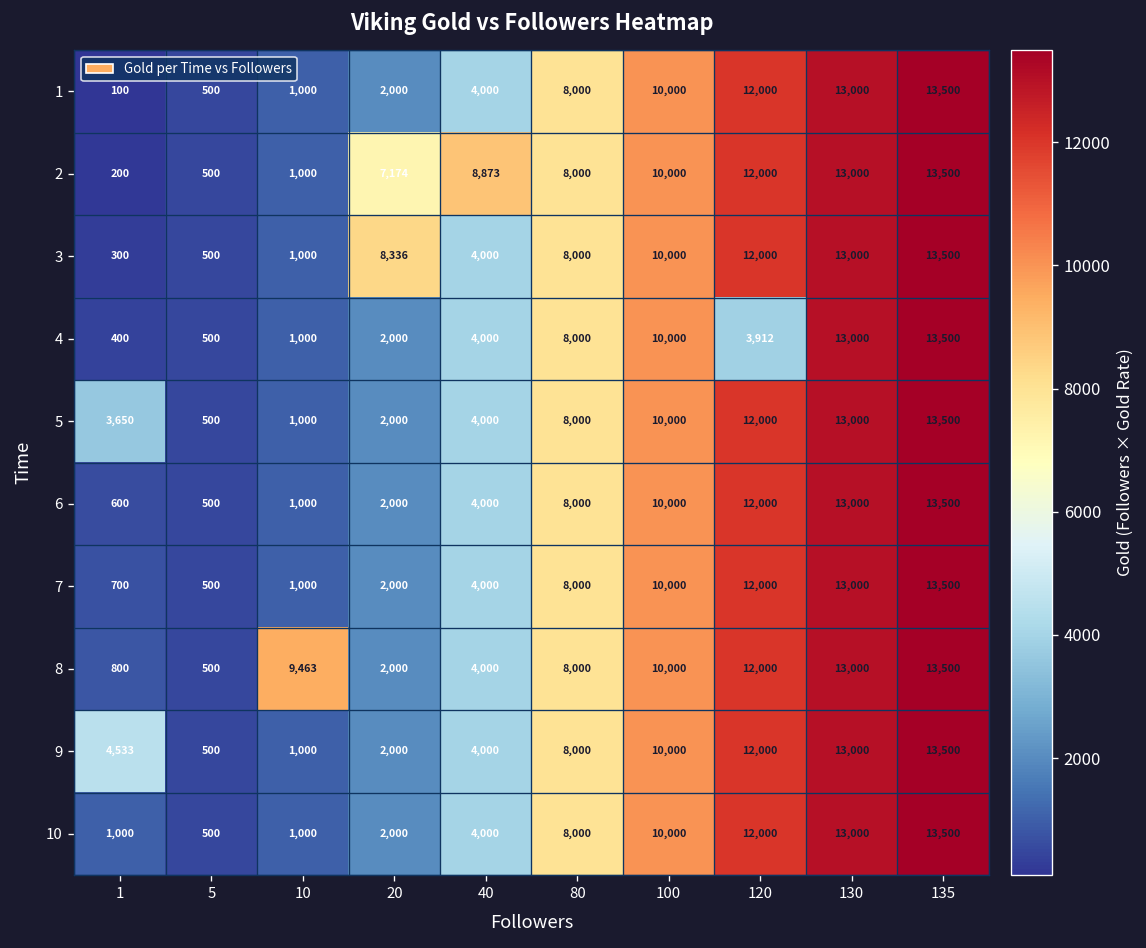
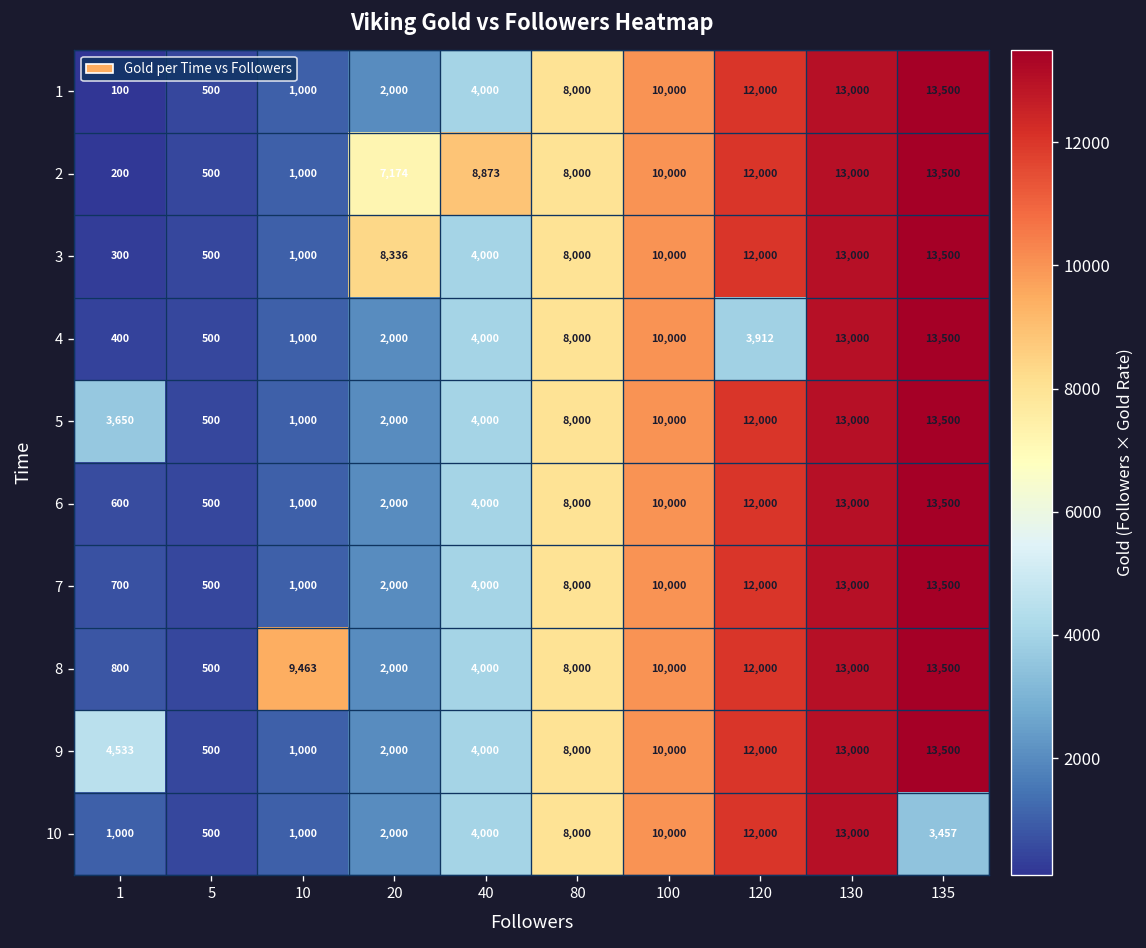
  {
    "1": {
      "1": "100",
      "5": "500",
      "10": "1,000",
      "20": "2,000",
      "40": "4,000",
      "80": "8,000",
      "100": "10,000",
      "120": "12,000",
      "130": "13,000",
      "135": "13,500"
    },
    "2": {
      "1": "200",
      "5": "500",
      "10": "1,000",
      "20": "7,174",
      "40": "8,873",
      "80": "8,000",
      "100": "10,000",
      "120": "12,000",
      "130": "13,000",
      "135": "13,500"
    },
    "3": {
      "1": "300",
      "5": "500",
      "10": "1,000",
      "20": "8,336",
      "40": "4,000",
      "80": "8,000",
      "100": "10,000",
      "120": "12,000",
      "130": "13,000",
      "135": "13,500"
    },
    "4": {
      "1": "400",
      "5": "500",
      "10": "1,000",
      "20": "2,000",
      "40": "4,000",
      "80": "8,000",
      "100": "10,000",
      "120": "3,912",
      "130": "13,000",
      "135": "13,500"
    },
    "5": {
      "1": "3,650",
      "5": "500",
      "10": "1,000",
      "20": "2,000",
      "40": "4,000",
      "80": "8,000",
      "100": "10,000",
      "120": "12,000",
      "130": "13,000",
      "135": "13,500"
    },
    "6": {
      "1": "600",
      "5": "500",
      "10": "1,000",
      "20": "2,000",
      "40": "4,000",
      "80": "8,000",
      "100": "10,000",
      "120": "12,000",
      "130": "13,000",
      "135": "13,500"
    },
    "7": {
      "1": "700",
      "5": "500",
      "10": "1,000",
      "20": "2,000",
      "40": "4,000",
      "80": "8,000",
      "100": "10,000",
      "120": "12,000",
      "130": "13,000",
      "135": "13,500"
    },
    "8": {
      "1": "800",
      "5": "500",
      "10": "9,463",
      "20": "2,000",
      "40": "4,000",
      "80": "8,000",
      "100": "10,000",
      "120": "12,000",
      "130": "13,000",
      "135": "13,500"
    },
    "9": {
      "1": "4,533",
      "5": "500",
      "10": "1,000",
      "20": "2,000",
      "40": "4,000",
      "80": "8,000",
      "100": "10,000",
      "120": "12,000",
      "130": "13,000",
      "135": "13,500"
    },
    "10": {
      "1": "1,000",
      "5": "500",
      "10": "1,000",
      "20": "2,000",
      "40": "4,000",
      "80": "8,000",
      "100": "10,000",
      "120": "12,000",
      "130": "13,000",
-     "135": "13,500"
+     "135": "3,457"
    }
  }
